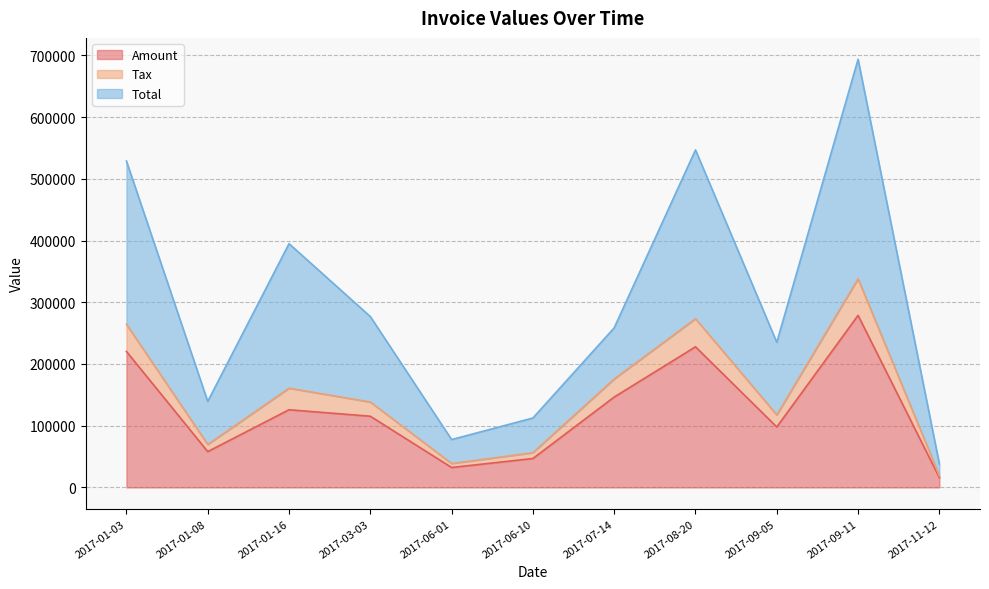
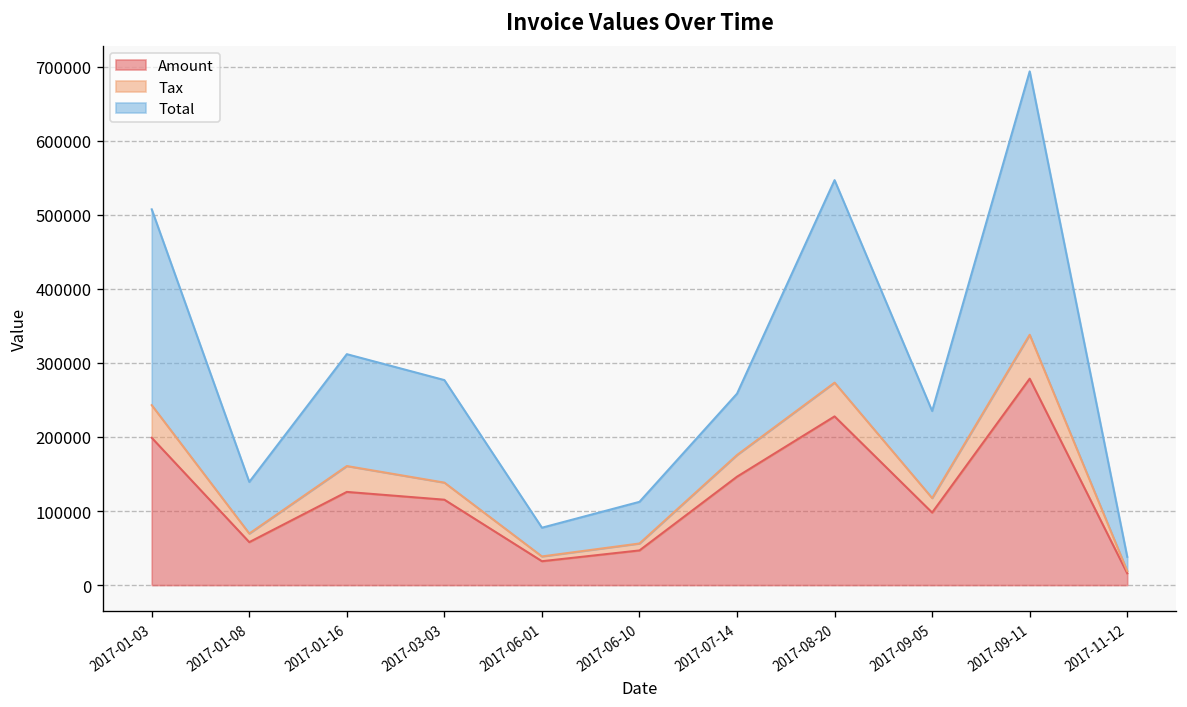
  {
    "Amount": {
-     "2017-01-03": 220000,
+     "2017-01-03": 200000,
      "2017-01-08": 60000,
      "2017-01-16": 130000,
      "2017-03-03": 120000,
      "2017-06-01": 30000,
      "2017-06-10": 50000,
      "2017-07-14": 150000,
      "2017-08-20": 230000,
      "2017-09-05": 100000,
      "2017-09-11": 280000
    },
    "Tax": {
      "2017-01-03": 40000,
      "2017-01-08": 10000,
      "2017-01-16": 30000,
      "2017-03-03": 20000,
      "2017-06-01": 10000,
      "2017-06-10": 10000,
      "2017-07-14": 30000,
      "2017-08-20": 50000,
      "2017-09-05": 20000,
      "2017-09-11": 60000
    },
    "Total": {
      "2017-01-03": 260000,
      "2017-01-08": 70000,
-     "2017-01-16": 230000,
+     "2017-01-16": 150000,
      "2017-03-03": 140000,
      "2017-06-01": 40000,
      "2017-06-10": 60000,
      "2017-07-14": 80000,
      "2017-08-20": 270000,
      "2017-09-05": 120000,
      "2017-09-11": 360000,
      "2017-11-12": 20000
    }
  }
